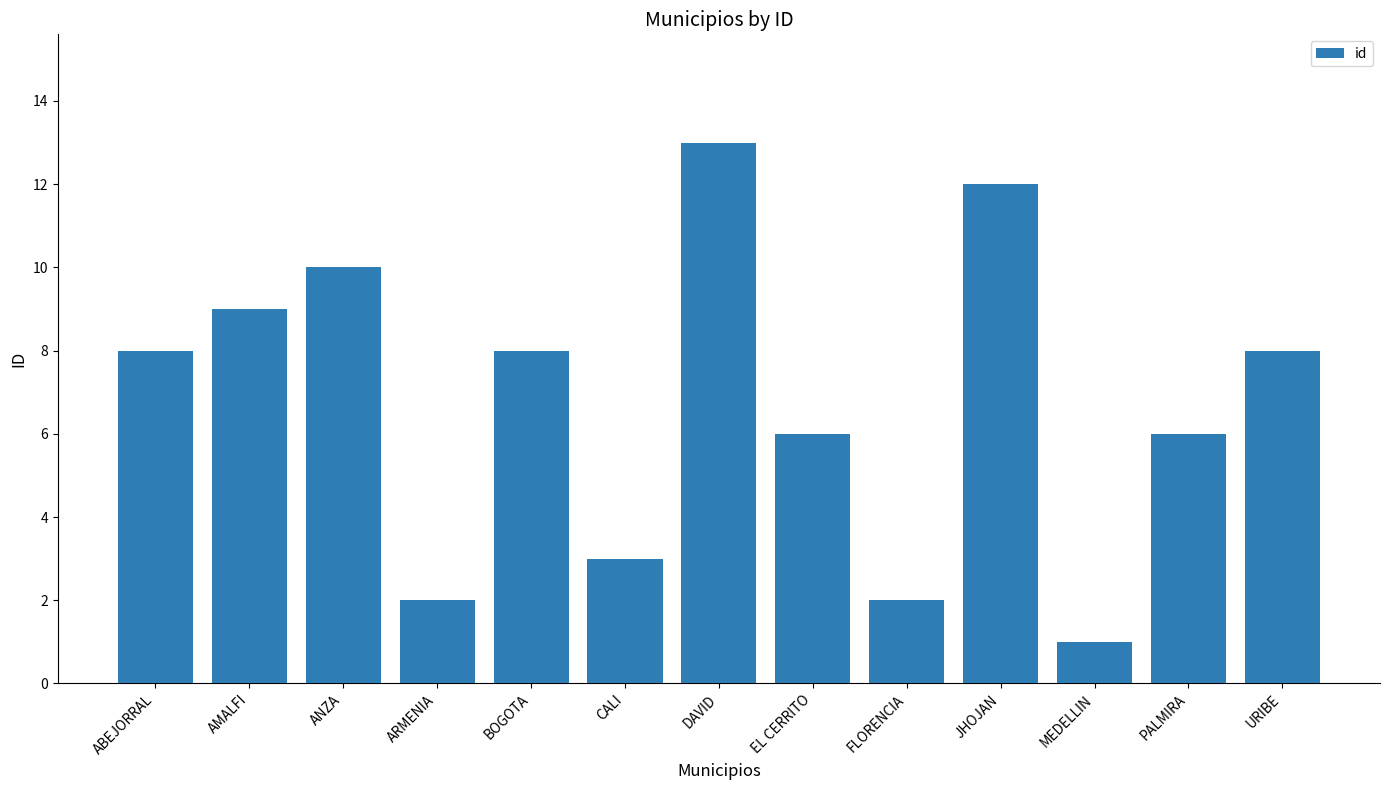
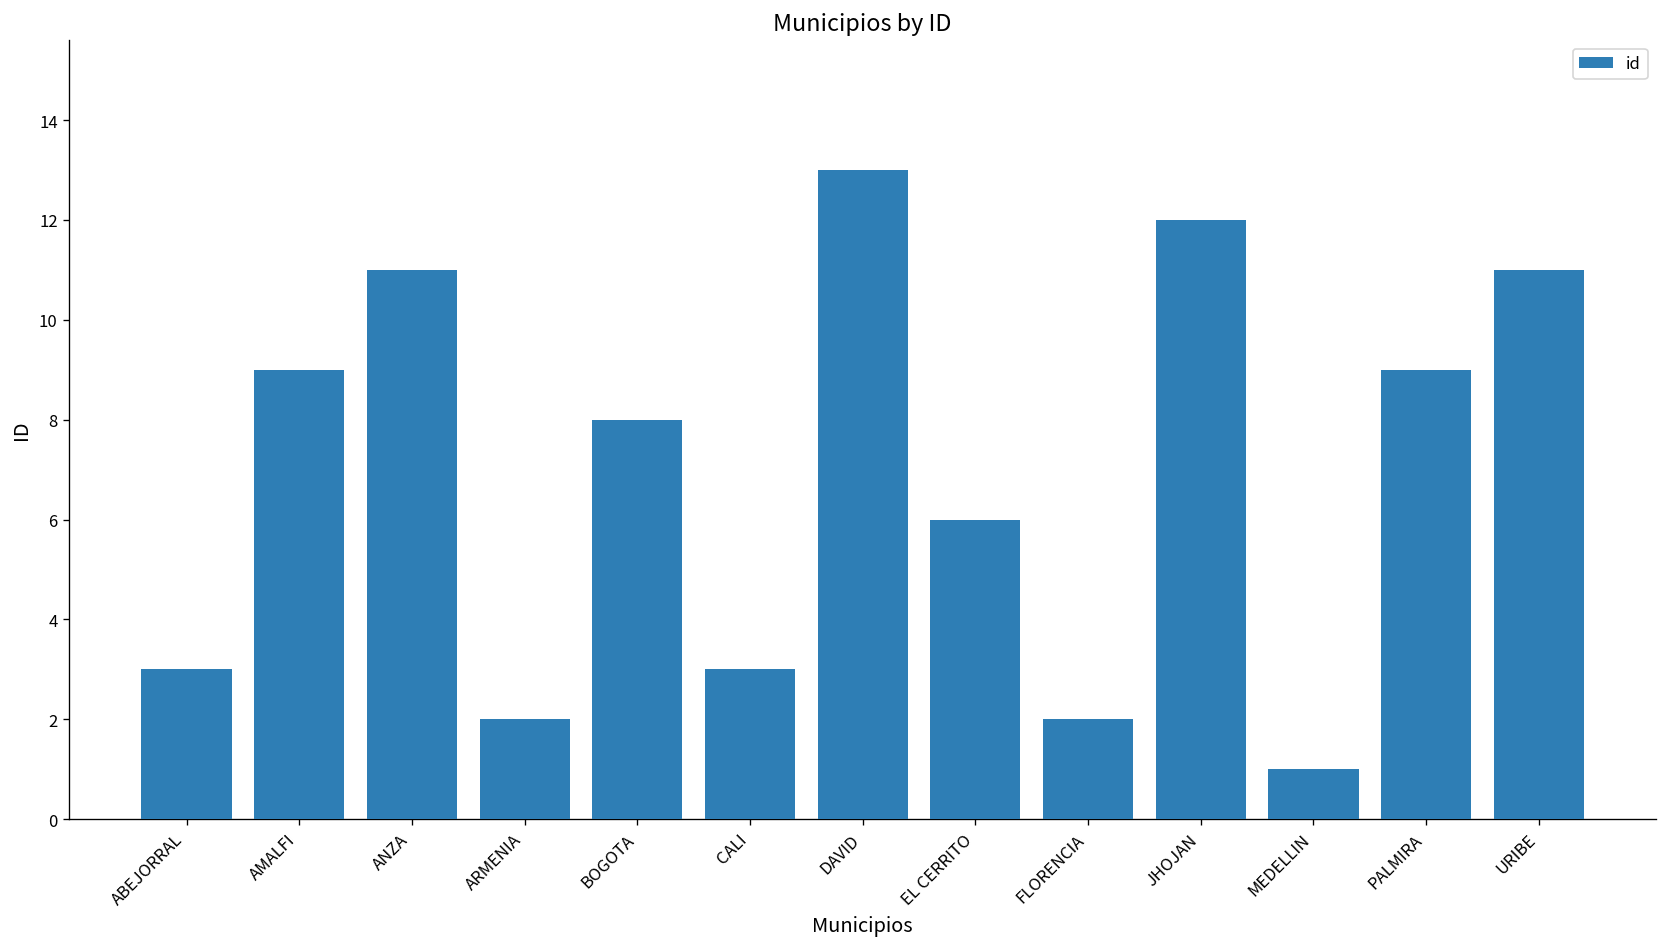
  {
-   "ABEJORRAL": 8,
+   "ABEJORRAL": 3,
    "AMALFI": 9,
-   "ANZA": 10,
+   "ANZA": 11,
    "ARMENIA": 2,
    "BOGOTA": 8,
    "CALI": 3,
    "DAVID": 13,
    "EL CERRITO": 6,
    "FLORENCIA": 2,
    "JHOJAN": 12,
    "MEDELLIN": 1,
-   "PALMIRA": 6,
-   "URIBE": 8
+   "PALMIRA": 9,
+   "URIBE": 11
  }
